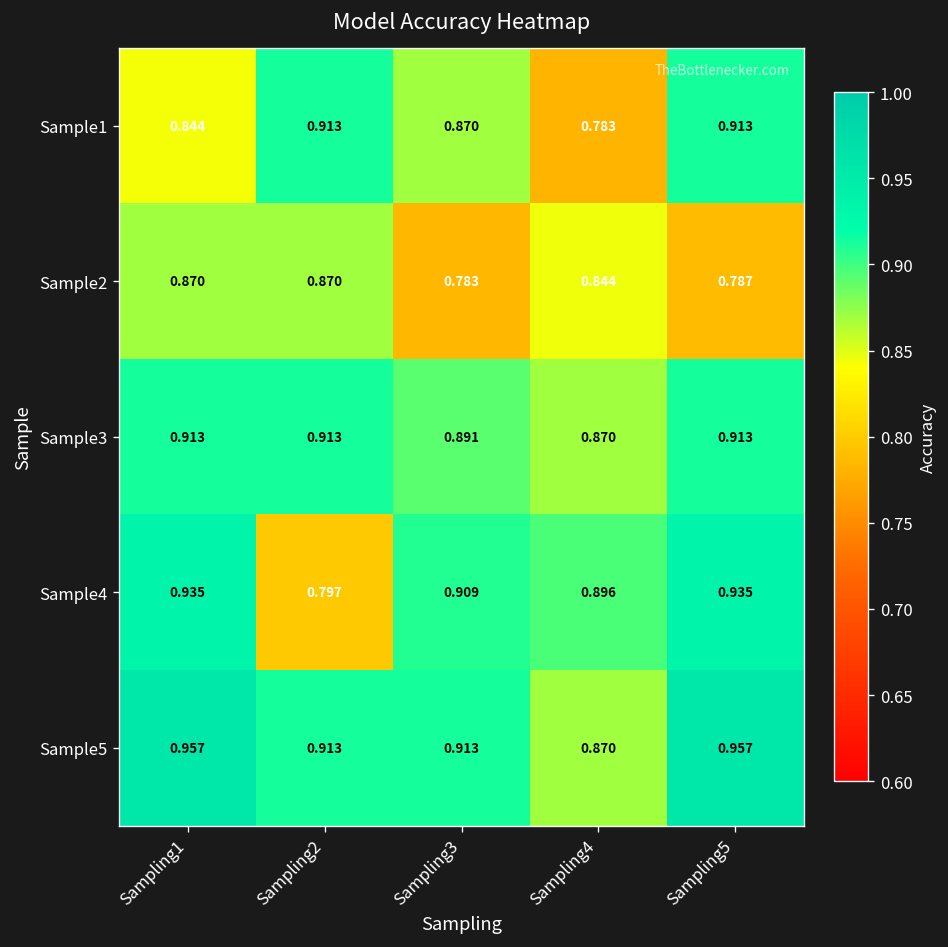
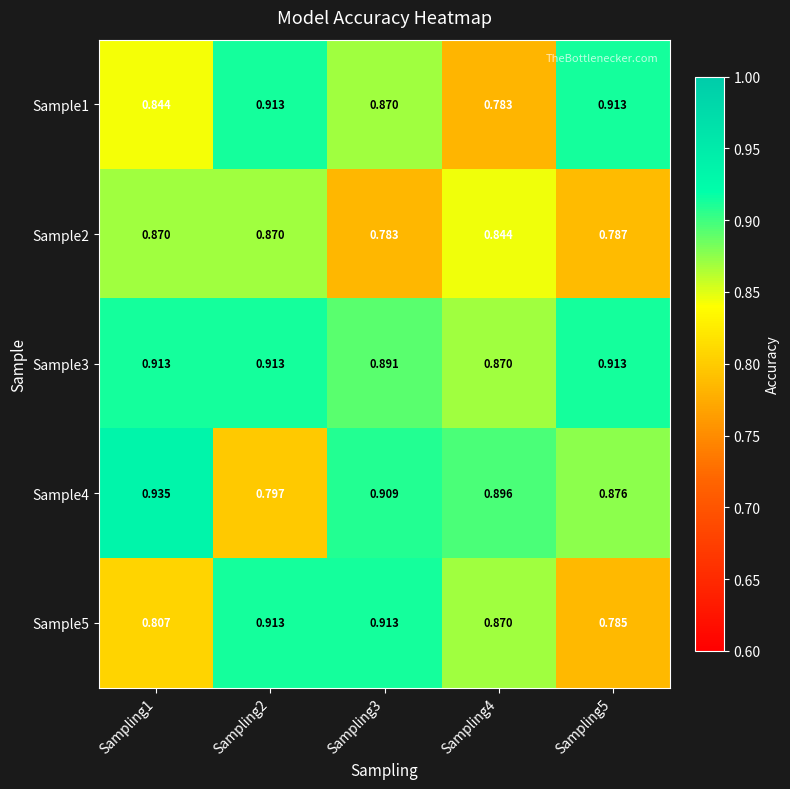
  {
    "Sample1": {
      "Sampling1": 0.844,
      "Sampling2": 0.913,
      "Sampling3": 0.870,
      "Sampling4": 0.783
    },
    "Sample2": {
      "Sampling1": 0.870,
      "Sampling2": 0.870,
      "Sampling3": 0.783,
      "Sampling4": 0.844,
      "Sampling5": 0.787
    },
    "Sample3": {
      "Sampling1": 0.913,
      "Sampling2": 0.913,
      "Sampling3": 0.891,
      "Sampling4": 0.870,
      "Sampling5": 0.913
    },
    "Sample4": {
      "Sampling1": 0.935,
      "Sampling2": 0.797,
      "Sampling3": 0.909,
      "Sampling4": 0.896,
-     "Sampling5": 0.935
+     "Sampling5": 0.876
    },
    "Sample5": {
-     "Sampling1": 0.957,
+     "Sampling1": 0.807,
      "Sampling2": 0.913,
      "Sampling3": 0.913,
      "Sampling4": 0.870,
-     "Sampling5": 0.957
+     "Sampling5": 0.785
    }
  }
